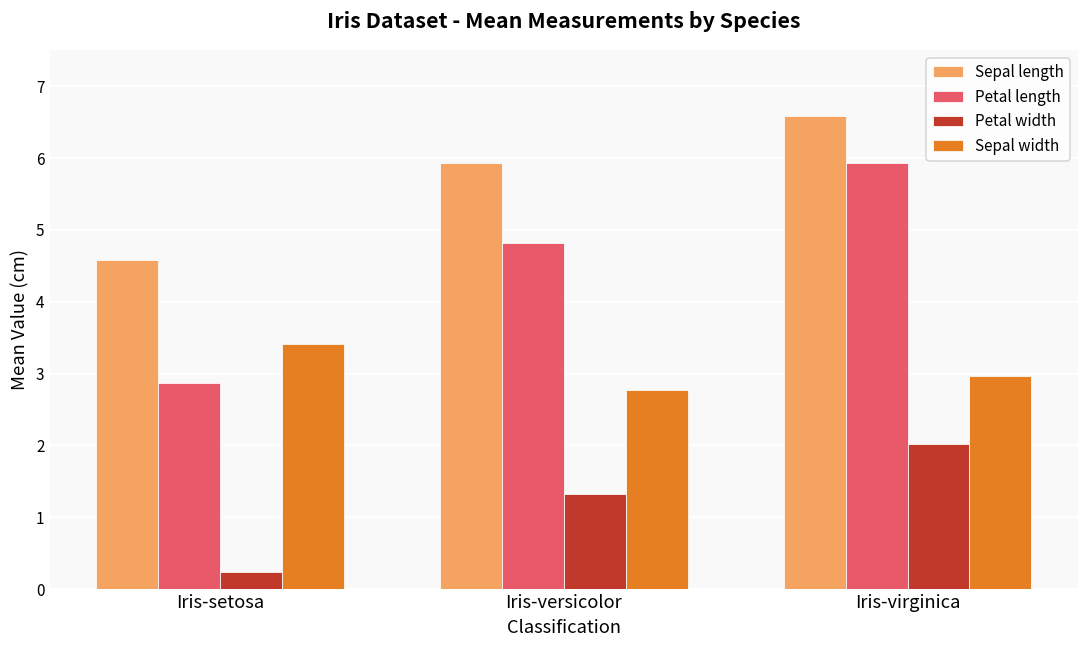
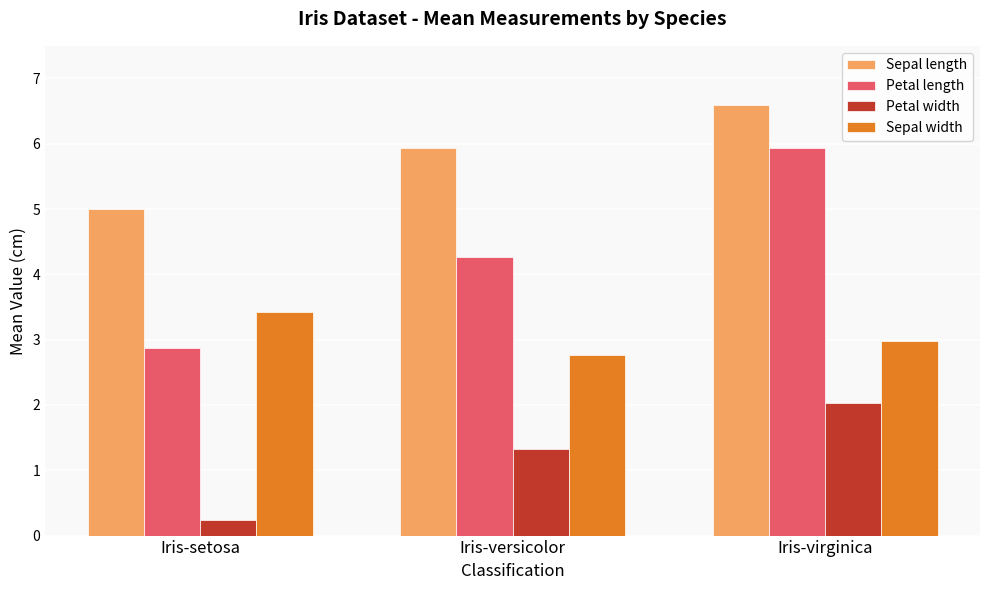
  {
    "Sepal length": {
-     "Iris-setosa": 4.6,
+     "Iris-setosa": 5.0,
      "Iris-versicolor": 5.9,
      "Iris-virginica": 6.6
    },
    "Petal length": {
      "Iris-setosa": 2.9,
-     "Iris-versicolor": 4.8,
+     "Iris-versicolor": 4.3,
      "Iris-virginica": 5.9
    },
    "Petal width": {
      "Iris-setosa": 0.2,
      "Iris-versicolor": 1.3,
      "Iris-virginica": 2.0
    },
    "Sepal width": {
      "Iris-setosa": 3.4,
      "Iris-versicolor": 2.8,
      "Iris-virginica": 3.0
    }
  }
